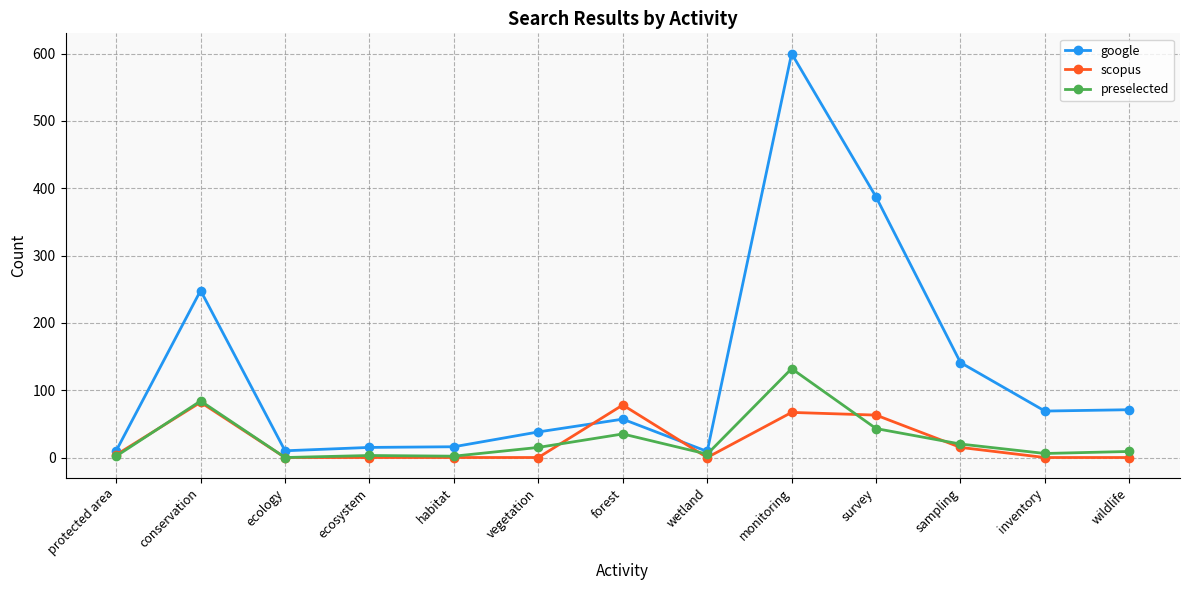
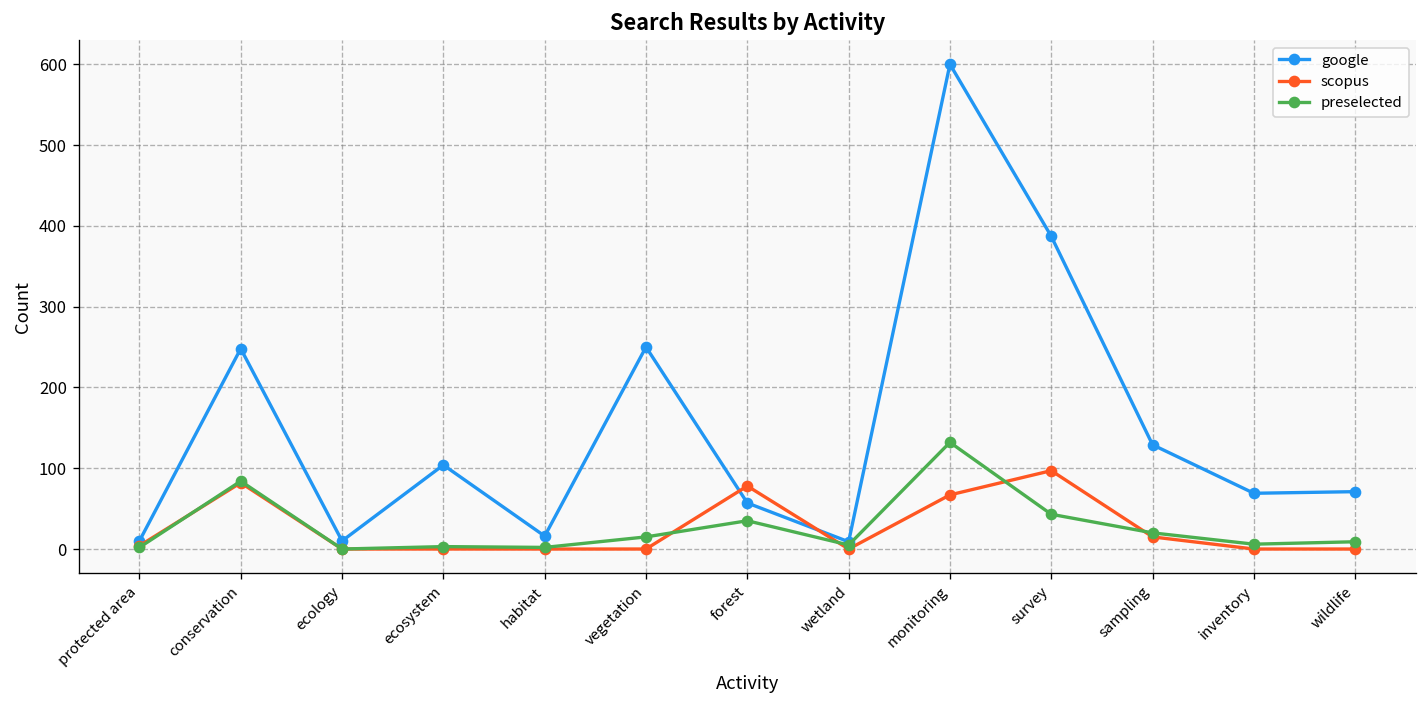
  {
    "google": {
      "protected area": 10,
      "conservation": 250,
      "ecology": 10,
-     "ecosystem": 20,
+     "ecosystem": 100,
      "habitat": 20,
-     "vegetation": 40,
+     "vegetation": 250,
      "forest": 60,
      "wetland": 10,
      "monitoring": 600,
      "survey": 390,
-     "sampling": 140,
+     "sampling": 130,
      "inventory": 70,
      "wildlife": 70
    },
    "scopus": {
      "vegetation": 0,
      "forest": 80,
      "wetland": 0,
      "monitoring": 70,
-     "survey": 60,
+     "survey": 100,
      "sampling": 20,
      "inventory": 0,
      "wildlife": 0
    },
    "preselected": {
      "vegetation": 20,
      "forest": 40,
      "wetland": 10,
      "monitoring": 130,
      "survey": 40,
      "sampling": 20,
      "inventory": 10,
      "wildlife": 10
    }
  }
